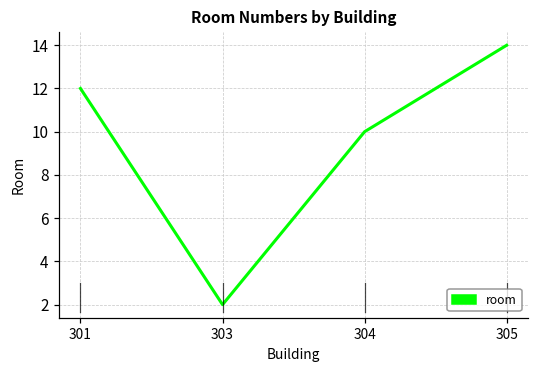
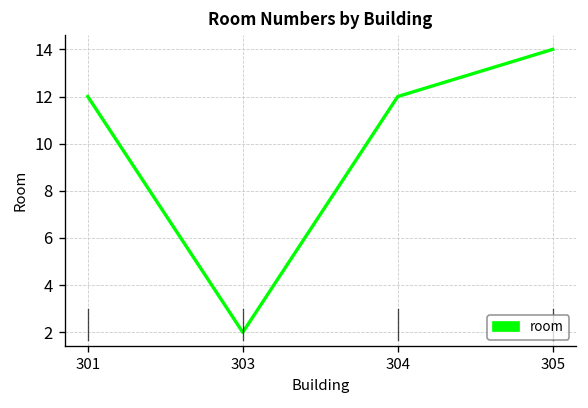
  {
    "301": 12,
    "303": 2,
-   "304": 10,
+   "304": 12,
    "305": 14
  }
